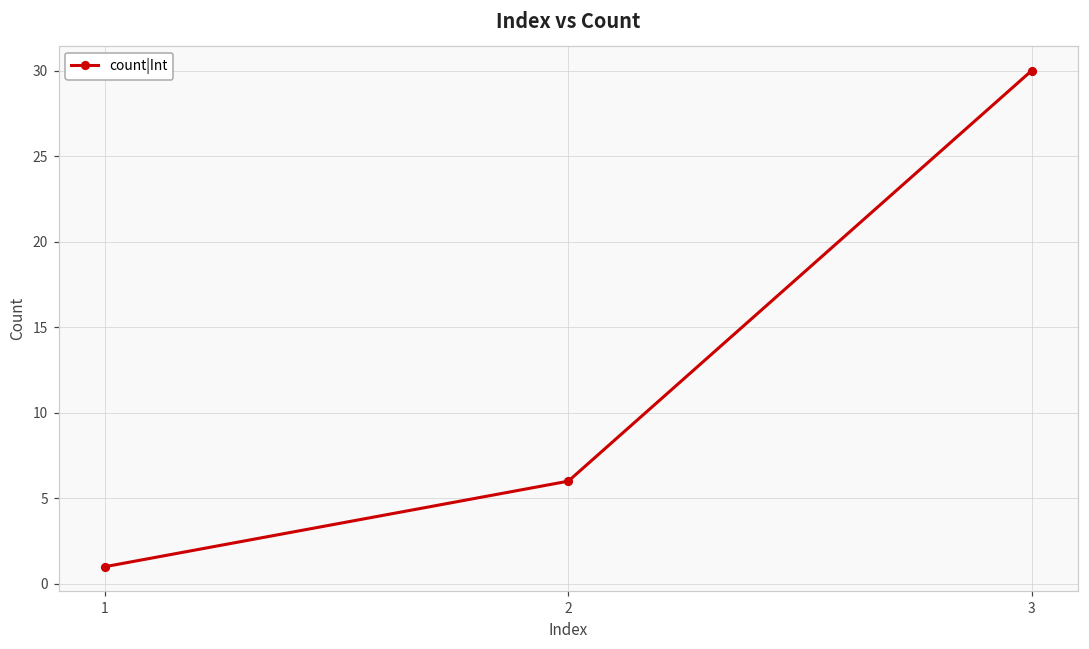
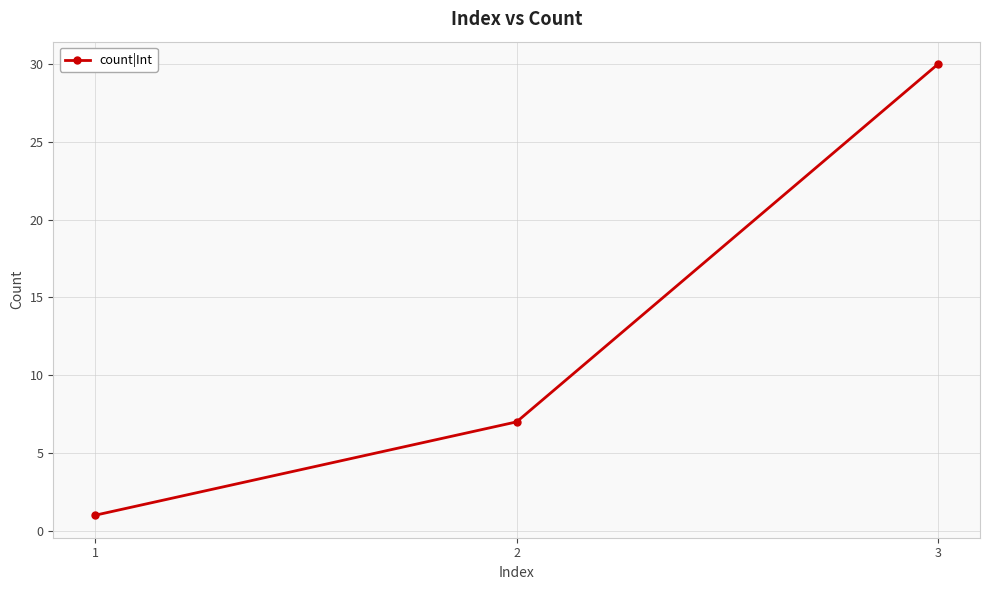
  {
    "1": 1,
-   "2": 6,
+   "2": 7,
    "3": 30
  }
